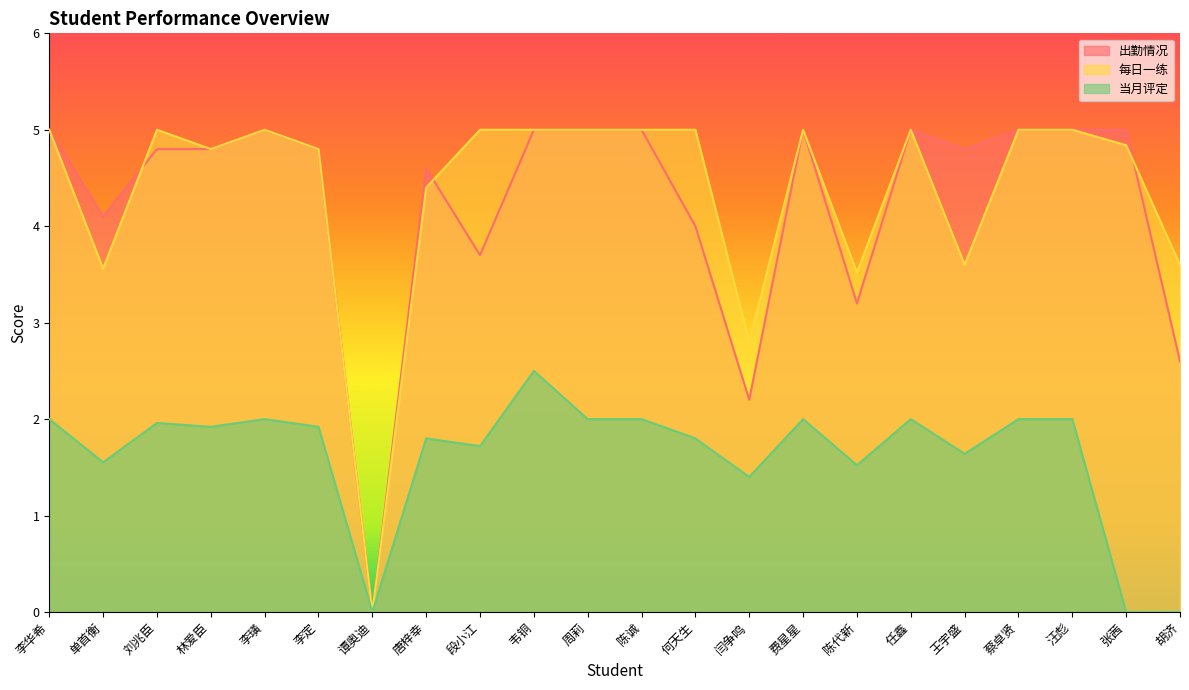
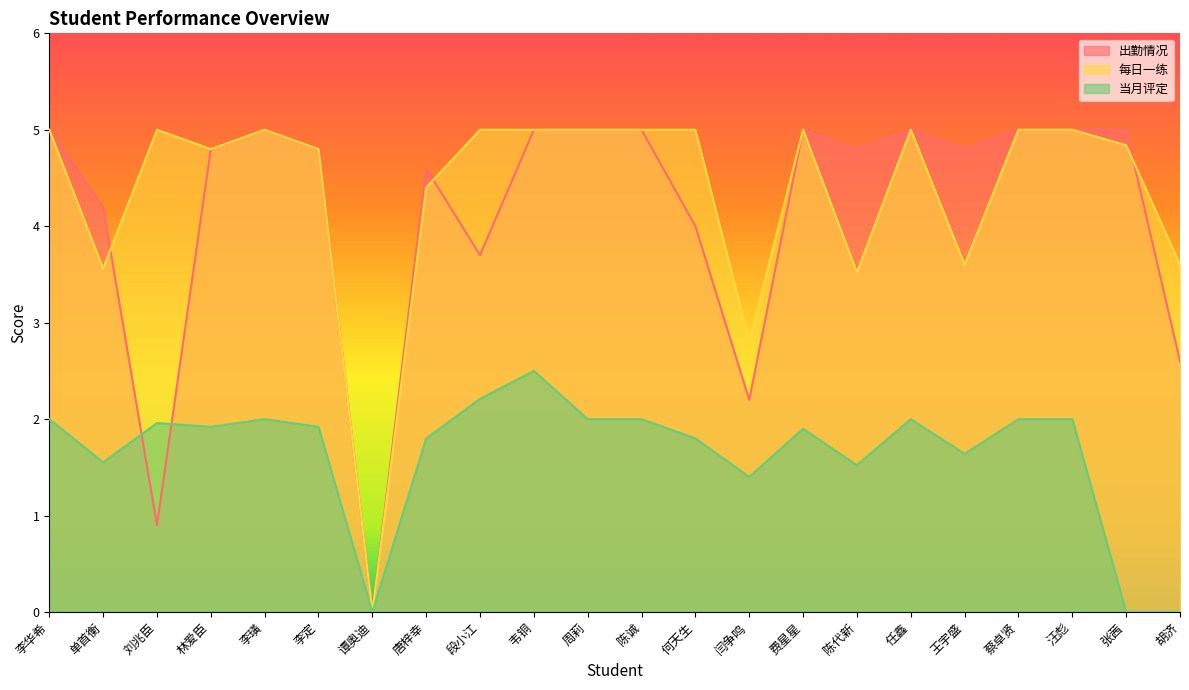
  {
    "出勤情况": {
-     "单首衡": 4.1,
-     "刘兆臣": 4.8,
+     "单首衡": 4.2,
+     "刘兆臣": 0.9,
      "唐梓幸": 4.6,
      "段小江": 3.7,
      "何天生": 4.0,
      "闫争鸣": 2.2,
-     "陈代新": 3.2,
+     "陈代新": 4.8,
      "王宇盛": 4.8,
      "张茜": 5.0,
      "胡济": 2.6
    },
    "每日一练": {
      "单首衡": 3.6,
      "刘兆臣": 5.0,
      "唐梓幸": 4.4,
      "段小江": 5.0,
      "何天生": 5.0,
      "闫争鸣": 2.8,
      "陈代新": 3.5,
      "王宇盛": 3.6,
      "张茜": 4.8,
      "胡济": 3.6
    },
    "当月评定": {
      "李华希": 2.0,
      "单首衡": 1.6,
      "刘兆臣": 2.0,
      "林爱臣": 1.9,
      "李璜": 2.0,
      "李定": 1.9,
      "唐梓幸": 1.8,
-     "段小江": 1.7,
+     "段小江": 2.2,
      "韦铜": 2.5,
      "周莉": 2.0,
      "陈诚": 2.0,
      "何天生": 1.8,
      "闫争鸣": 1.4,
-     "费星星": 2.0,
+     "费星星": 1.9,
      "陈代新": 1.5,
      "任鑫": 2.0,
      "王宇盛": 1.6,
      "蔡卓贤": 2.0,
      "汪彪": 2.0,
      "张茜": 0.0,
      "胡济": 0.0
    }
  }
